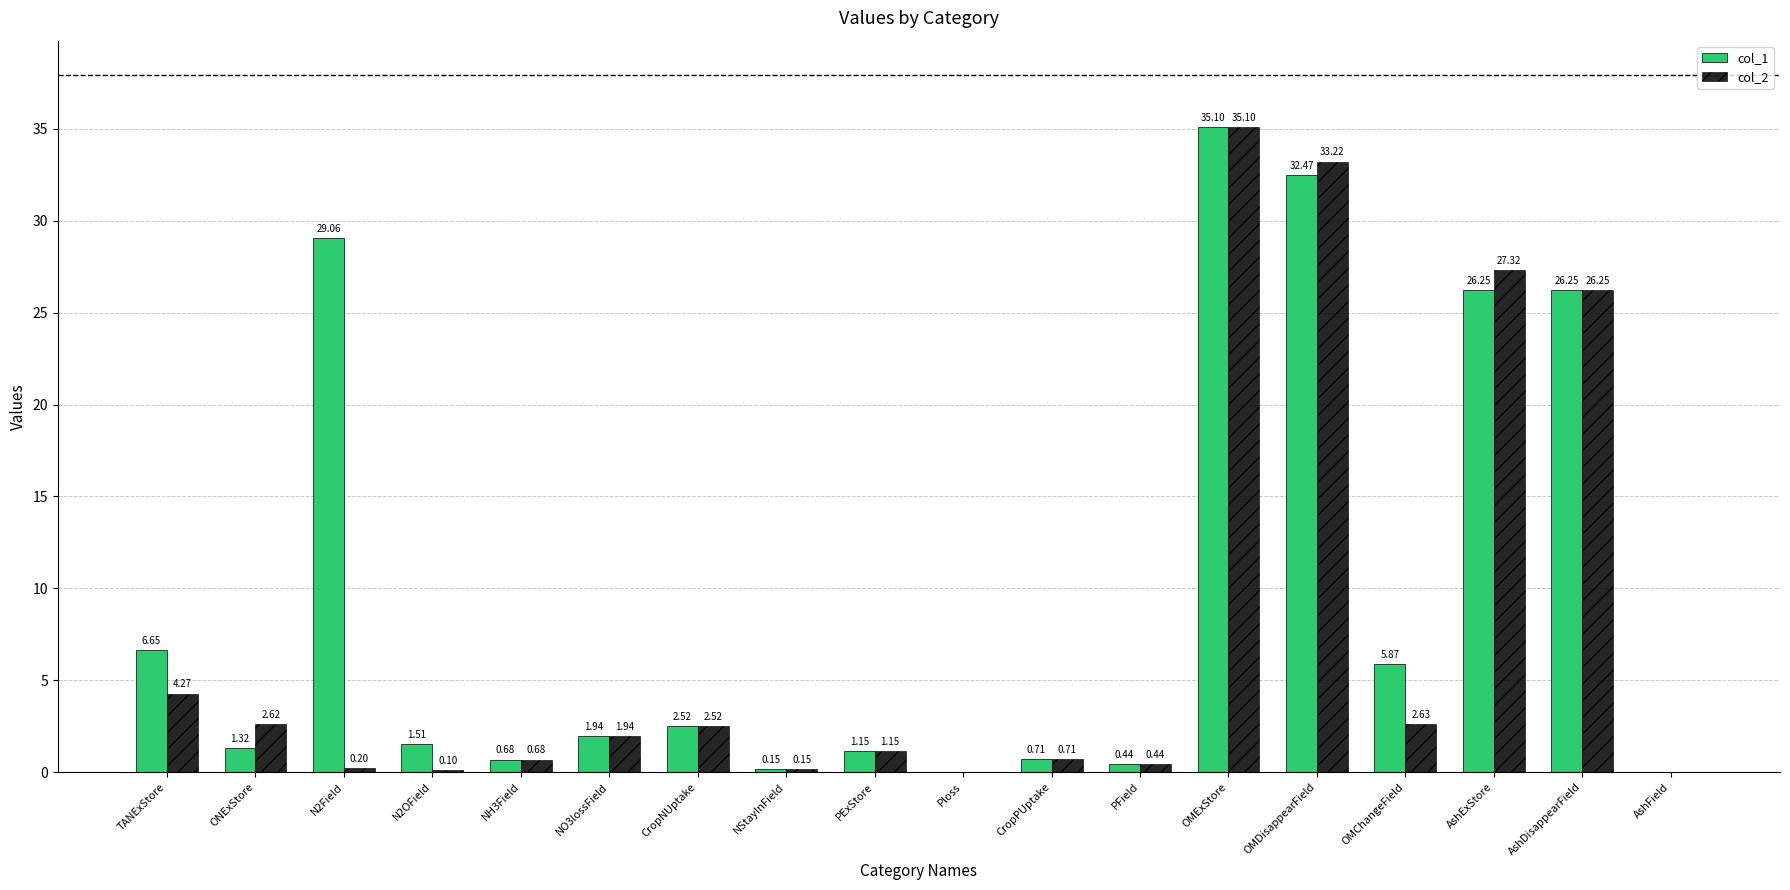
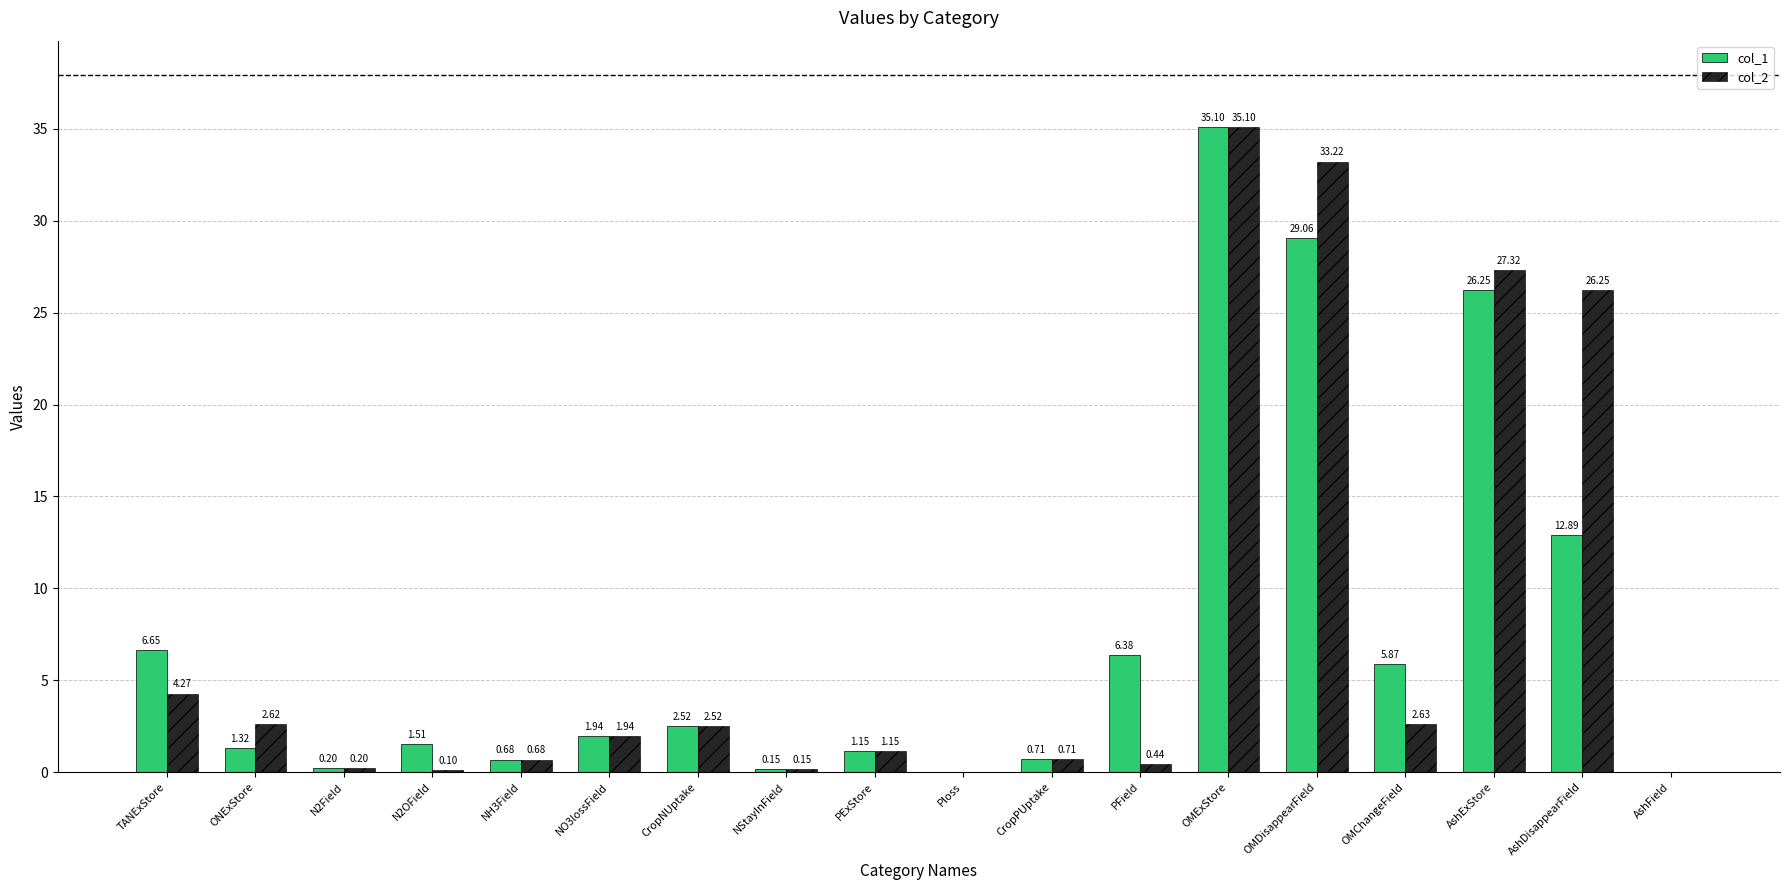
  {
    "col_1": {
      "TANExStore": 6.65,
      "ONExStore": 1.32,
-     "N2Field": 29.06,
+     "N2Field": 0.20,
      "N2OField": 1.51,
      "NH3Field": 0.68,
      "NO3lossField": 1.94,
      "CropNUptake": 2.52,
      "NStayInField": 0.15,
      "PExStore": 1.15,
      "CropPUptake": 0.71,
-     "PField": 0.44,
+     "PField": 6.38,
      "OMExStore": 35.10,
-     "OMDisappearField": 32.47,
+     "OMDisappearField": 29.06,
      "OMChangeField": 5.87,
      "AshExStore": 26.25,
-     "AshDisappearField": 26.25
+     "AshDisappearField": 12.89
    },
    "col_2": {
      "TANExStore": 4.27,
      "ONExStore": 2.62,
      "N2Field": 0.20,
      "N2OField": 0.10,
      "NH3Field": 0.68,
      "NO3lossField": 1.94,
      "CropNUptake": 2.52,
      "NStayInField": 0.15,
      "PExStore": 1.15,
      "CropPUptake": 0.71,
      "PField": 0.44,
      "OMExStore": 35.10,
      "OMDisappearField": 33.22,
      "OMChangeField": 2.63,
      "AshExStore": 27.32,
      "AshDisappearField": 26.25
    }
  }
